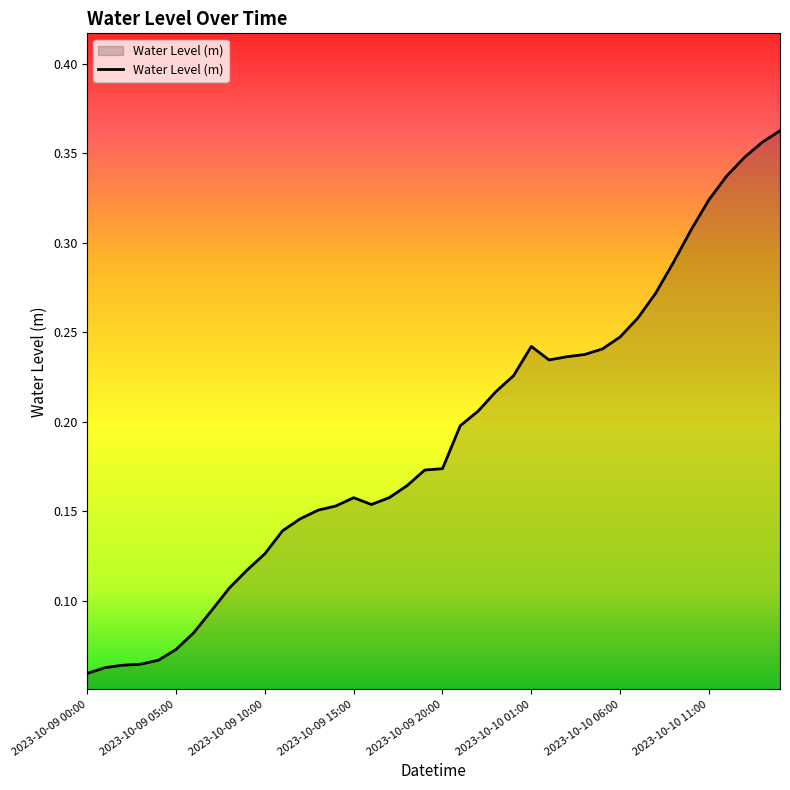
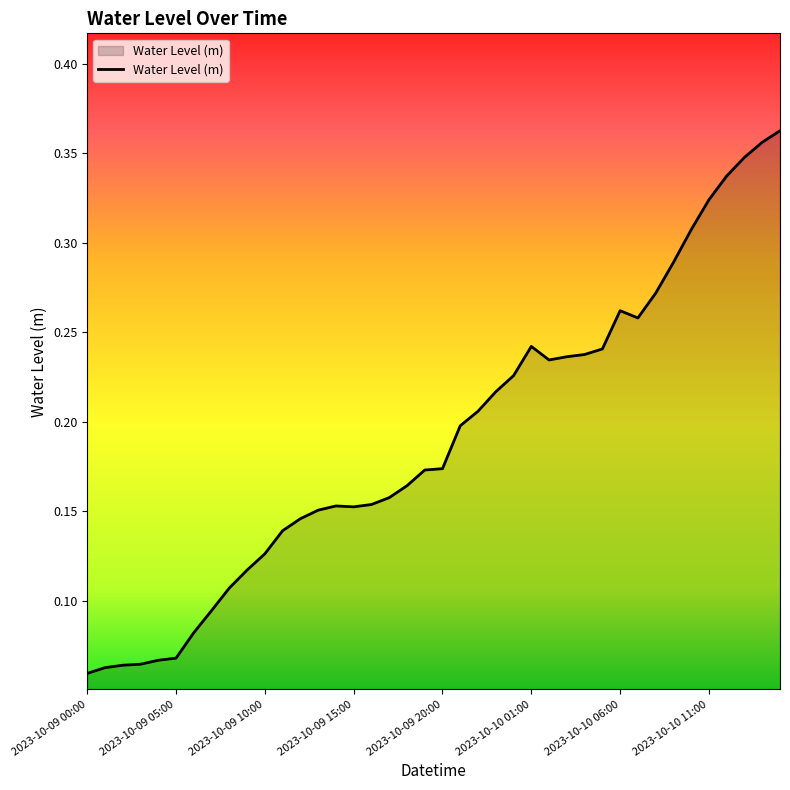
  {
    "2023-10-09 00:00": 0.060,
-   "2023-10-09 05:00": 0.073,
+   "2023-10-09 05:00": 0.068,
    "2023-10-09 10:00": 0.126,
-   "2023-10-09 15:00": 0.158,
+   "2023-10-09 15:00": 0.153,
    "2023-10-09 20:00": 0.174,
    "2023-10-10 01:00": 0.242,
-   "2023-10-10 06:00": 0.247,
+   "2023-10-10 06:00": 0.262,
    "2023-10-10 11:00": 0.324
  }
